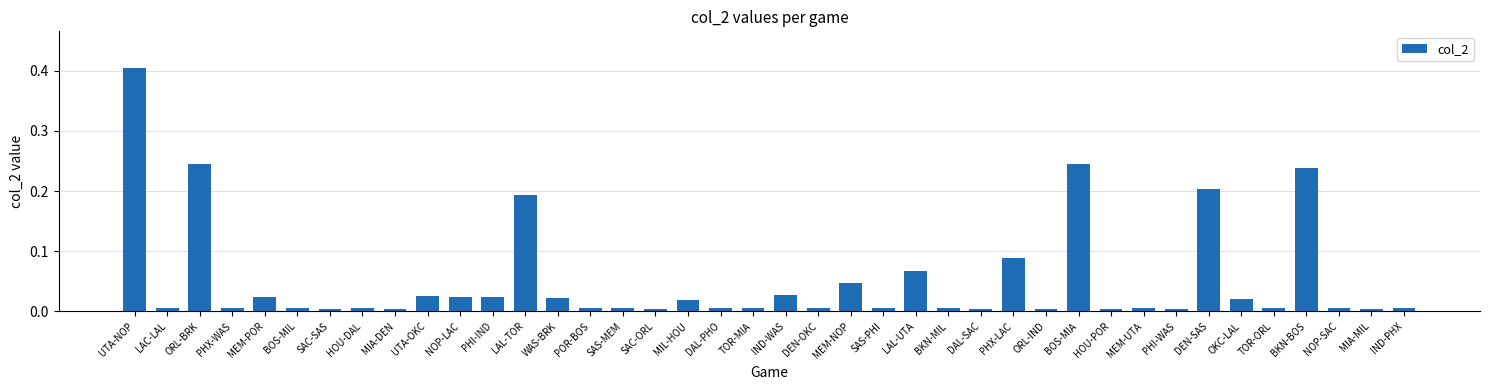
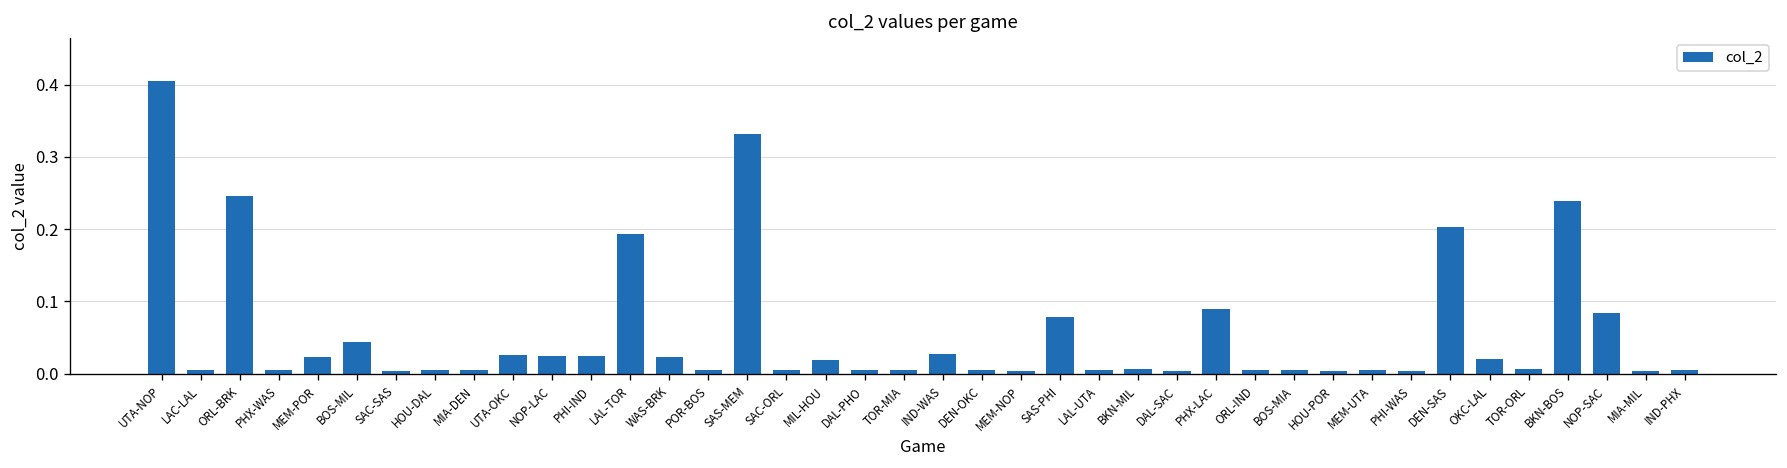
  {
    "UTA-NOP": 0.40,
    "LAC-LAL": 0.01,
    "ORL-BRK": 0.25,
    "PHX-WAS": 0.01,
    "MEM-POR": 0.02,
-   "BOS-MIL": 0.01,
+   "BOS-MIL": 0.04,
    "SAC-SAS": 0.00,
    "HOU-DAL": 0.01,
    "MIA-DEN": 0.00,
    "UTA-OKC": 0.03,
    "NOP-LAC": 0.02,
    "PHI-IND": 0.02,
    "LAL-TOR": 0.19,
    "WAS-BRK": 0.02,
    "POR-BOS": 0.00,
-   "SAS-MEM": 0.01,
+   "SAS-MEM": 0.33,
    "SAC-ORL": 0.00,
    "MIL-HOU": 0.02,
    "DAL-PHO": 0.00,
    "TOR-MIA": 0.01,
    "IND-WAS": 0.03,
    "DEN-OKC": 0.01,
-   "MEM-NOP": 0.05,
-   "SAS-PHI": 0.01,
-   "LAL-UTA": 0.07,
+   "MEM-NOP": 0.00,
+   "SAS-PHI": 0.08,
+   "LAL-UTA": 0.00,
    "BKN-MIL": 0.01,
    "PHX-LAC": 0.09,
    "ORL-IND": 0.00,
-   "BOS-MIA": 0.24,
+   "BOS-MIA": 0.01,
    "HOU-POR": 0.00,
    "MEM-UTA": 0.01,
    "DEN-SAS": 0.20,
    "OKC-LAL": 0.02,
    "TOR-ORL": 0.01,
    "BKN-BOS": 0.24,
-   "NOP-SAC": 0.01,
+   "NOP-SAC": 0.08,
    "IND-PHX": 0.01
  }
